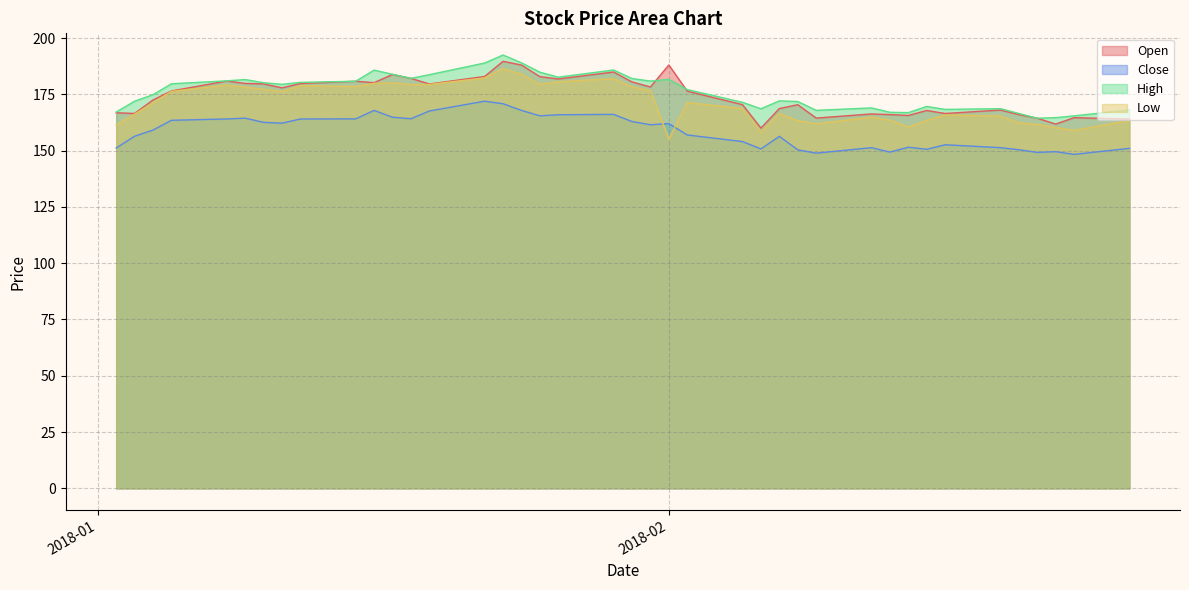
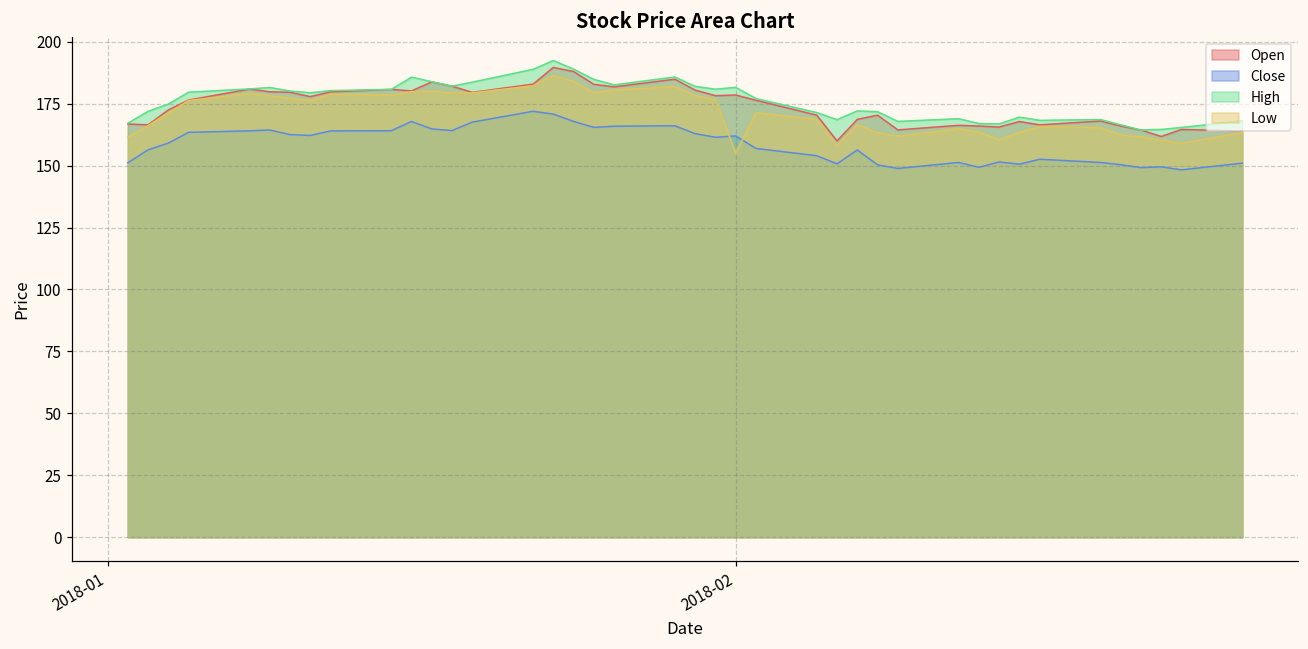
  {
    "Open": {
-     "2018-02": 188
+     "2018-02": 179
    },
    "Close": {
      "2018-02": 162
    },
    "High": {
      "2018-02": 182
    },
    "Low": {
      "2018-02": 155
    }
  }
